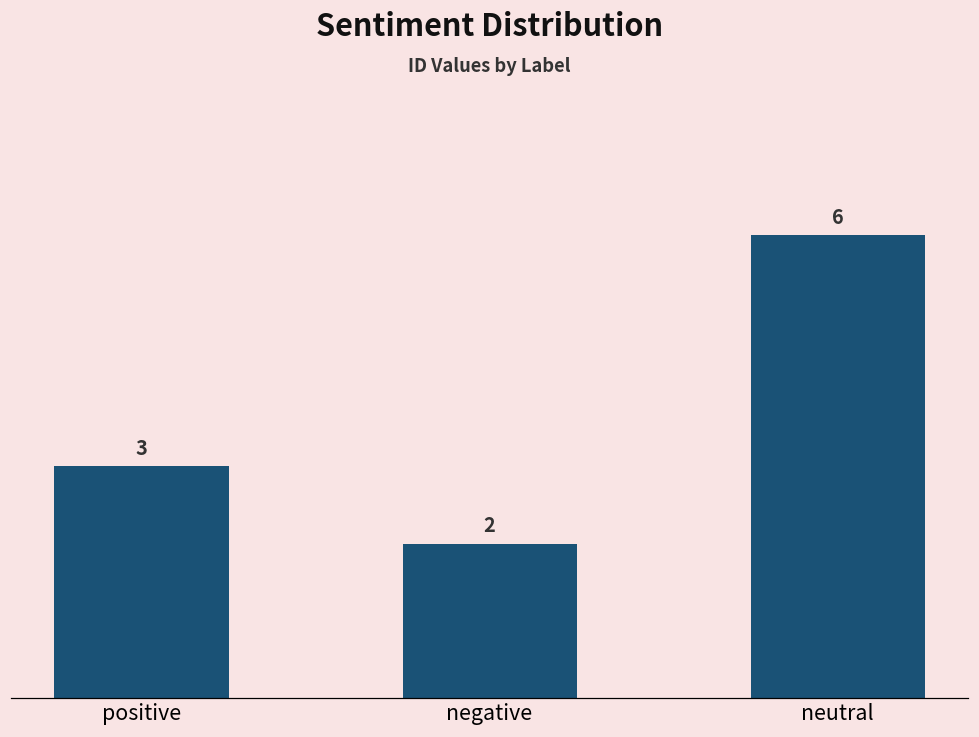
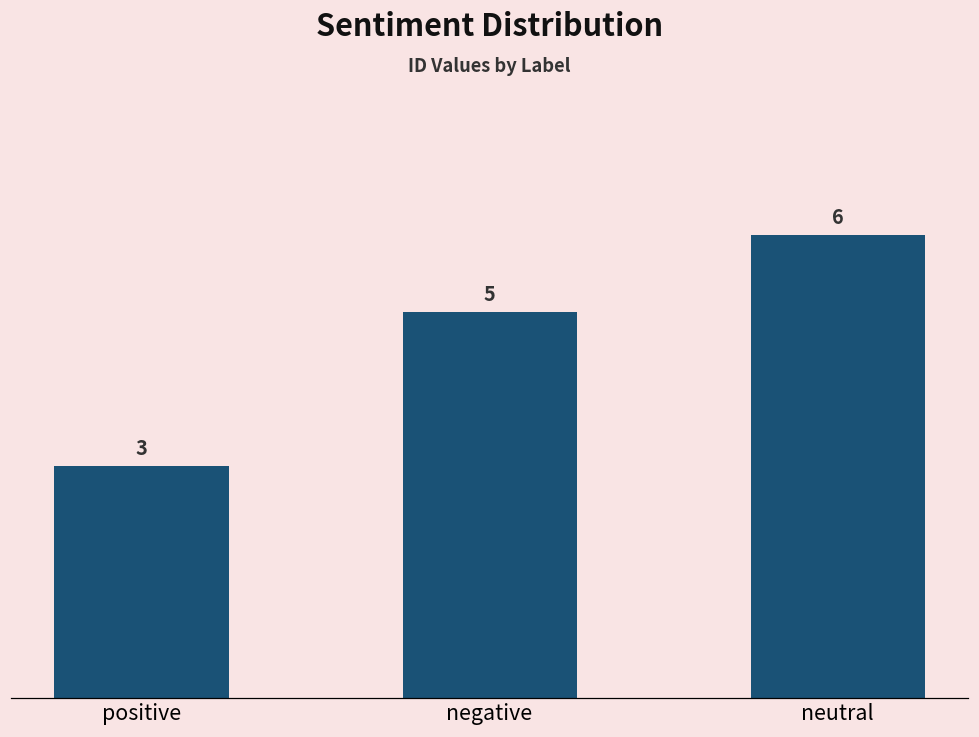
  {
    "positive": 3,
-   "negative": 2,
+   "negative": 5,
    "neutral": 6
  }
